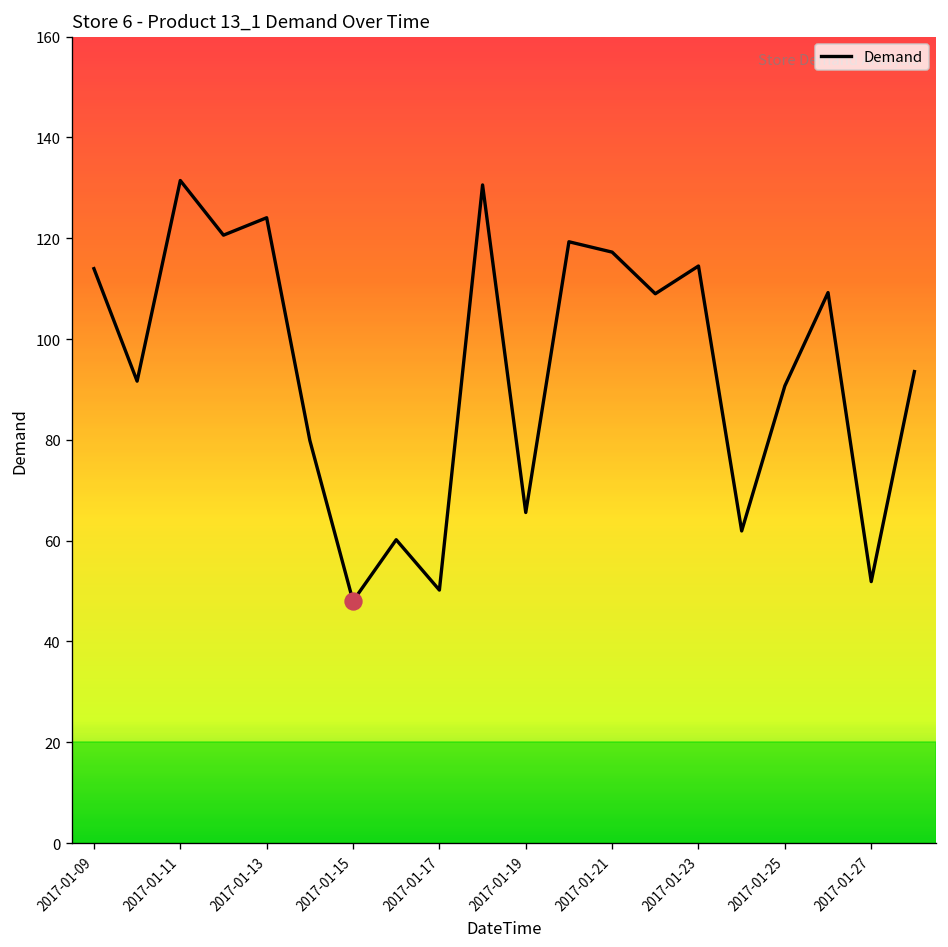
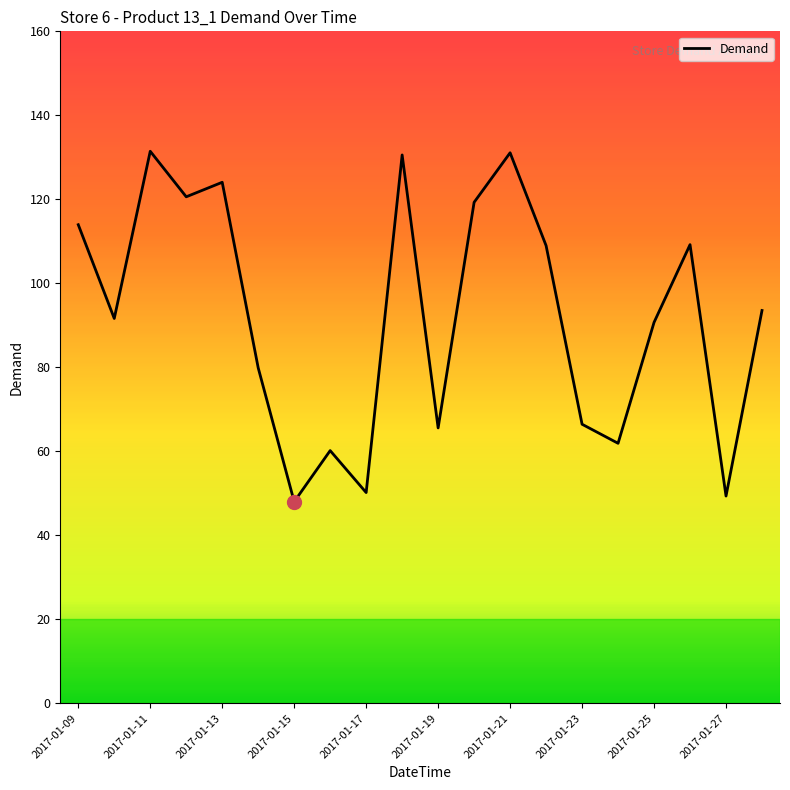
  {
    "Demand": {
      "2017-01-09": 114,
      "2017-01-11": 131,
      "2017-01-13": 124,
      "2017-01-17": 50,
      "2017-01-19": 66,
-     "2017-01-21": 117,
-     "2017-01-23": 114,
+     "2017-01-21": 131,
+     "2017-01-23": 66,
      "2017-01-25": 91,
-     "2017-01-27": 52
+     "2017-01-27": 49
    }
  }
